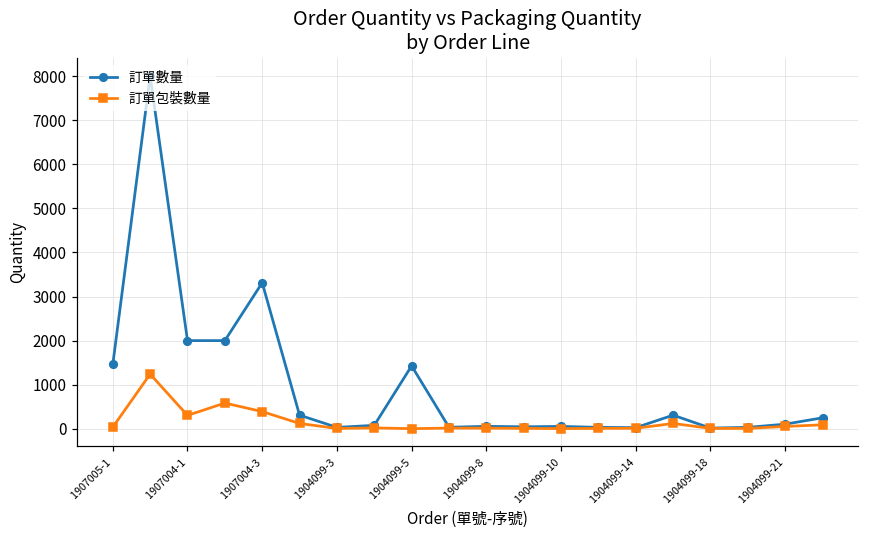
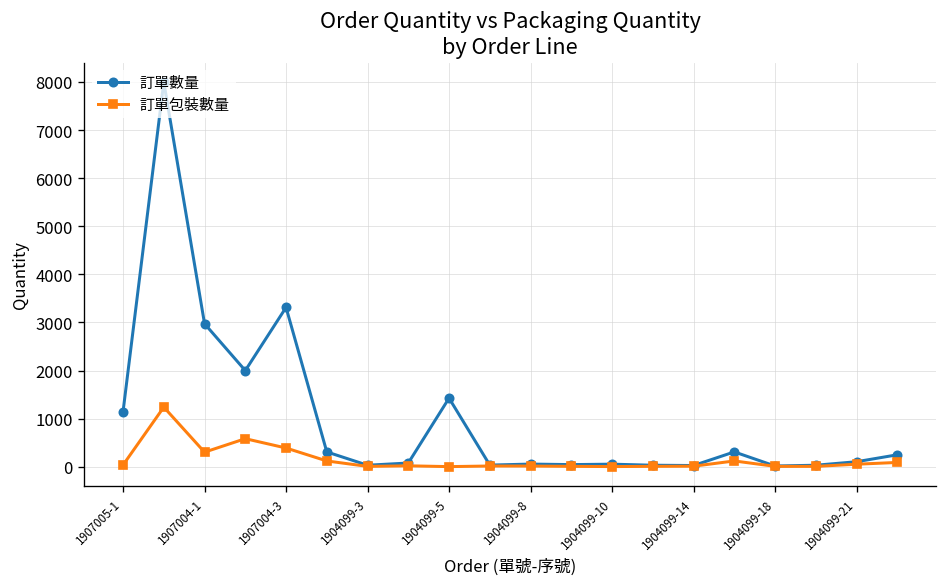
  {
    "訂單數量": {
-     "1907005-1": 1500,
-     "1907004-1": 2000,
+     "1907005-1": 1100,
+     "1907004-1": 3000,
      "1907004-3": 3300,
      "1904099-5": 1400
    },
    "訂單包裝數量": {
      "1907005-1": 0,
      "1907004-1": 300,
      "1907004-3": 400,
      "1904099-5": 0
    }
  }
